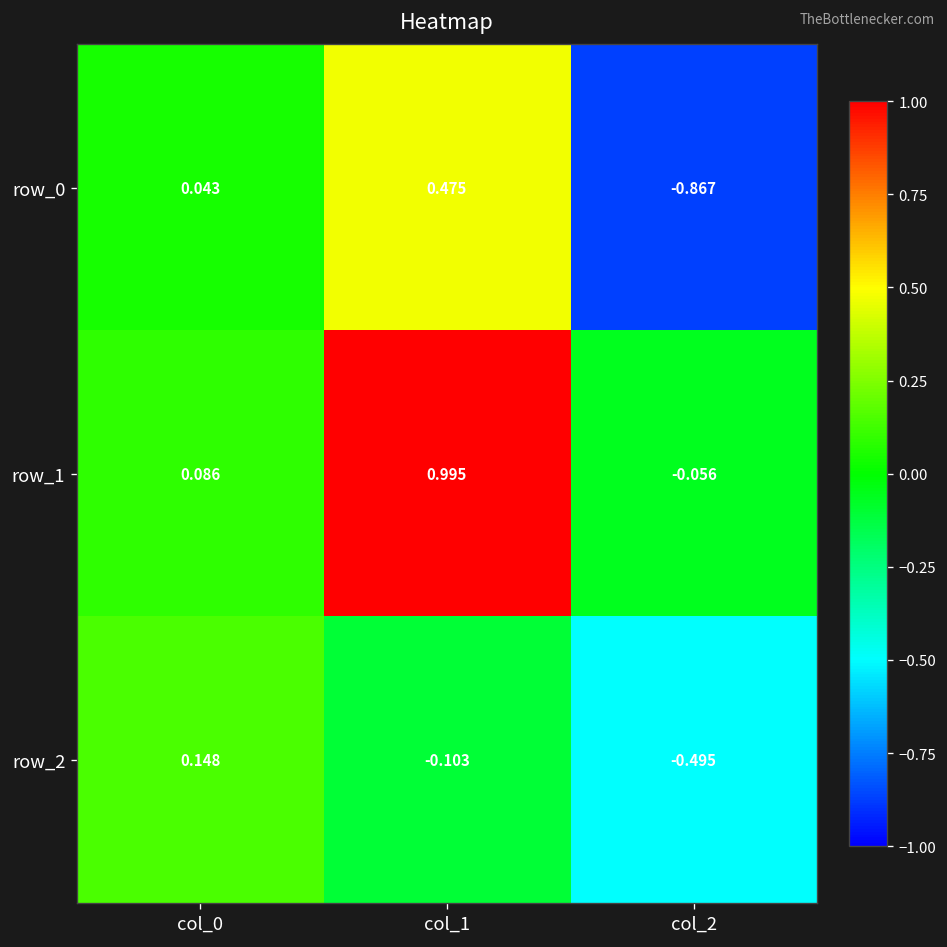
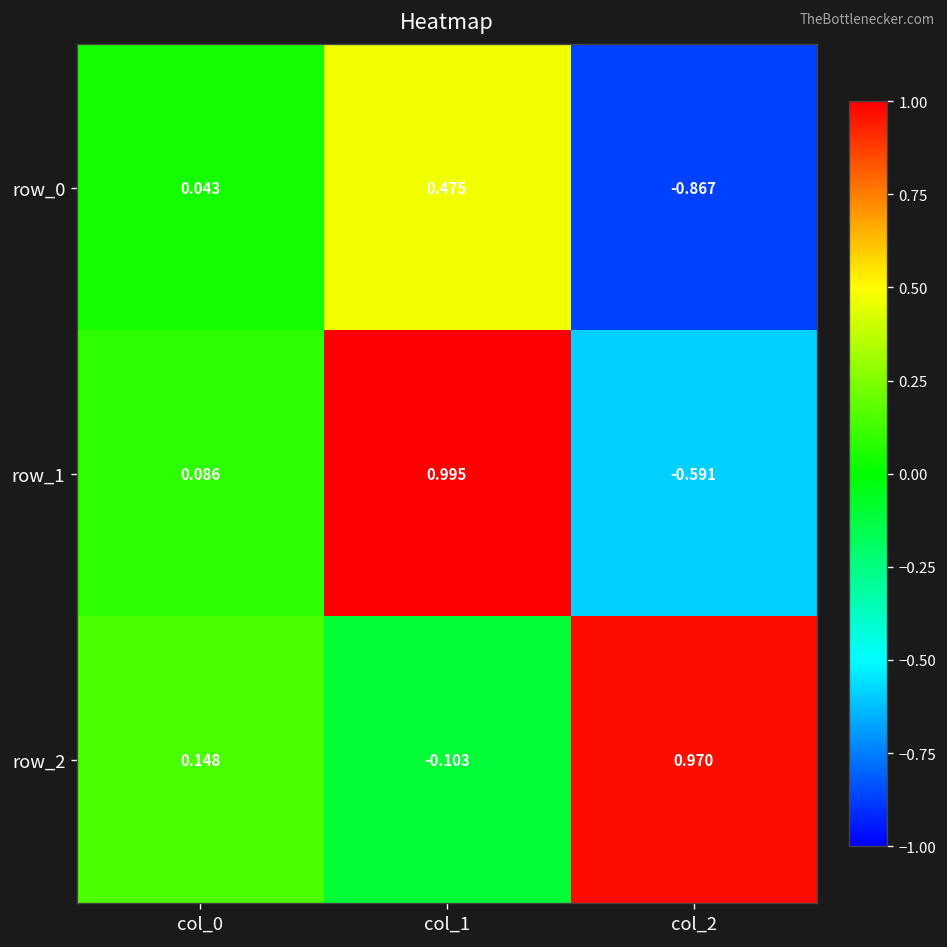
  {
    "row_0": {
      "col_0": 0.043,
      "col_1": 0.475,
      "col_2": -0.867
    },
    "row_1": {
      "col_0": 0.086,
      "col_1": 0.995,
-     "col_2": -0.056
+     "col_2": -0.591
    },
    "row_2": {
      "col_0": 0.148,
      "col_1": -0.103,
-     "col_2": -0.495
+     "col_2": 0.970
    }
  }
